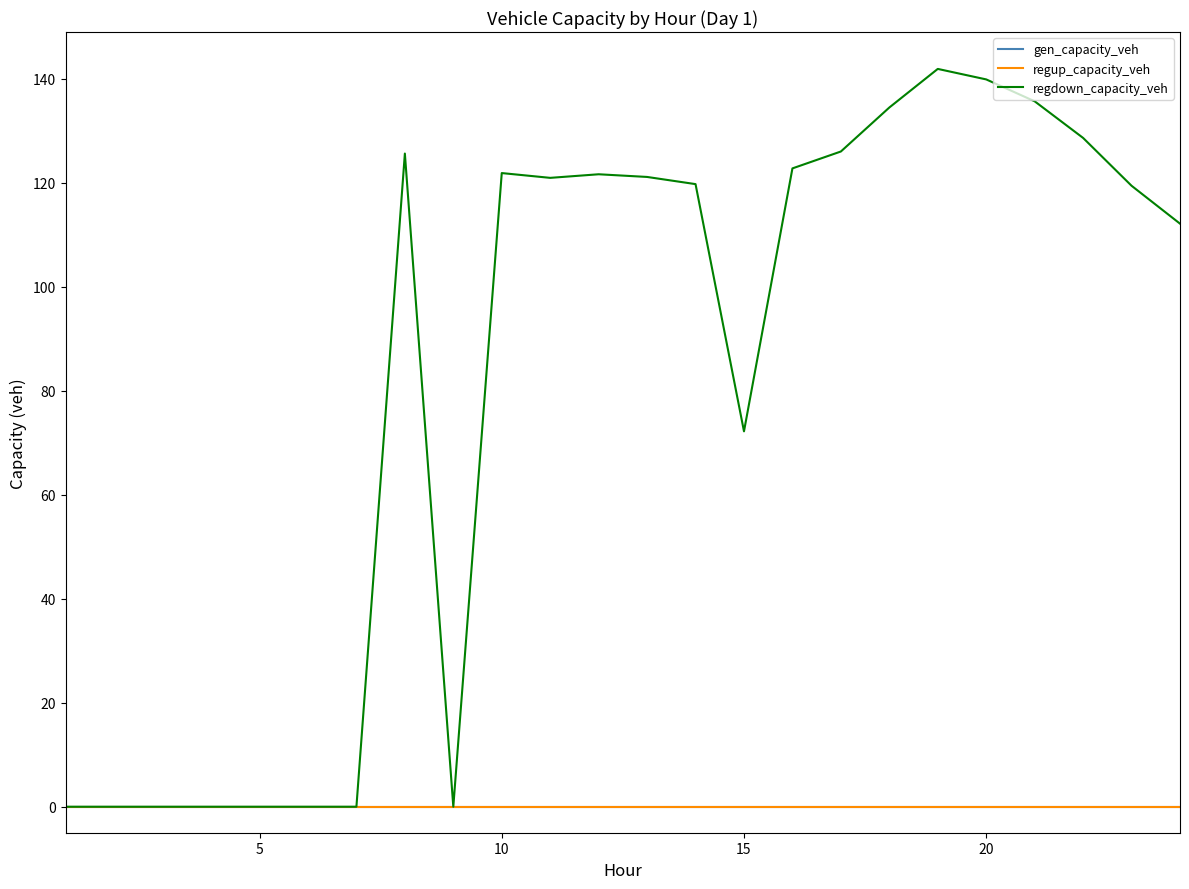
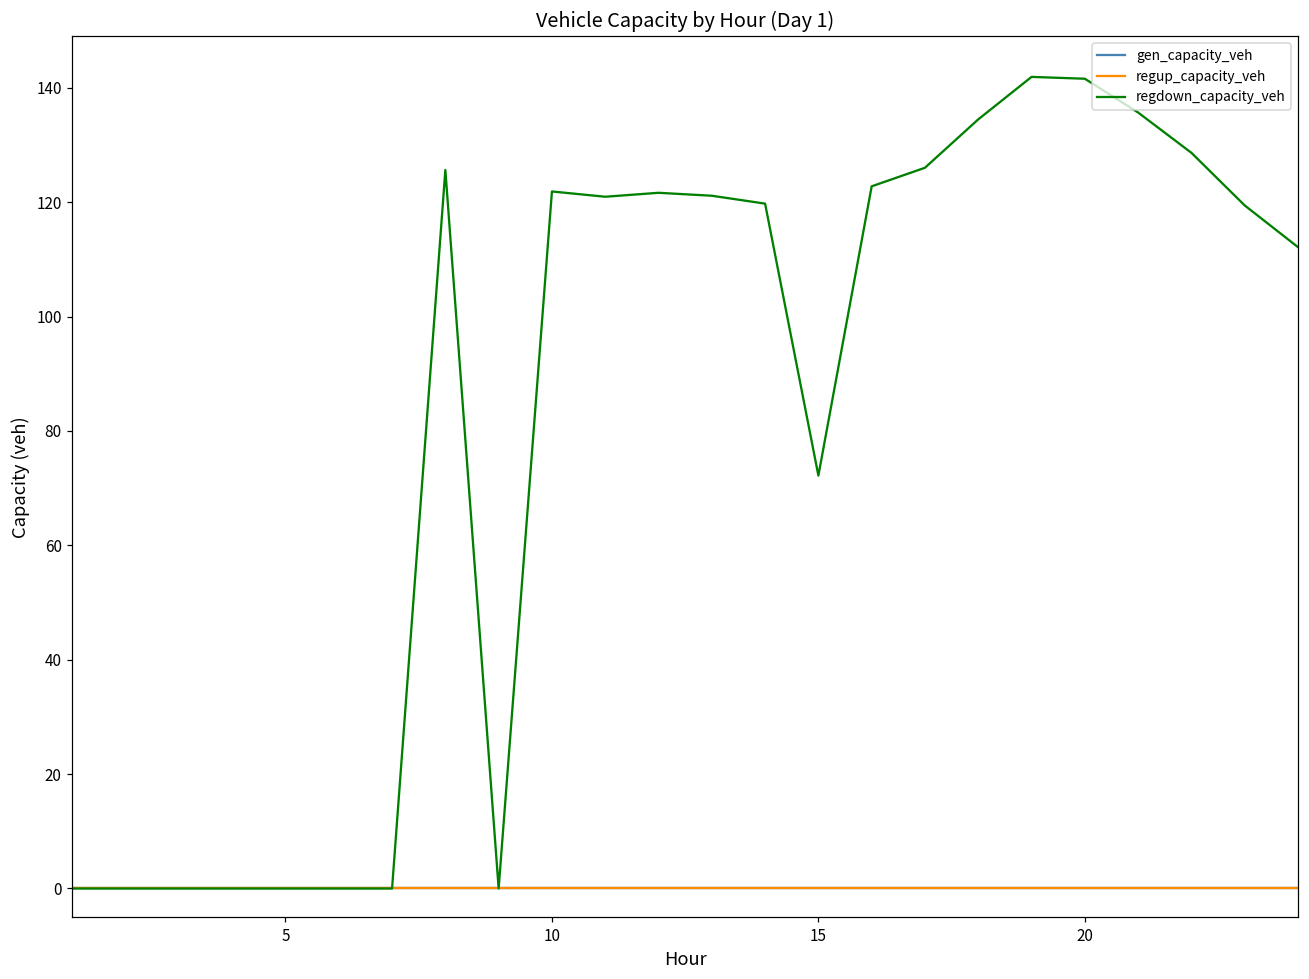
  {
    "regup_capacity_veh": {
      "10": 0,
      "15": 0,
      "20": 0
    },
    "regdown_capacity_veh": {
      "10": 122,
      "15": 72,
-     "20": 140
+     "20": 142
    }
  }
